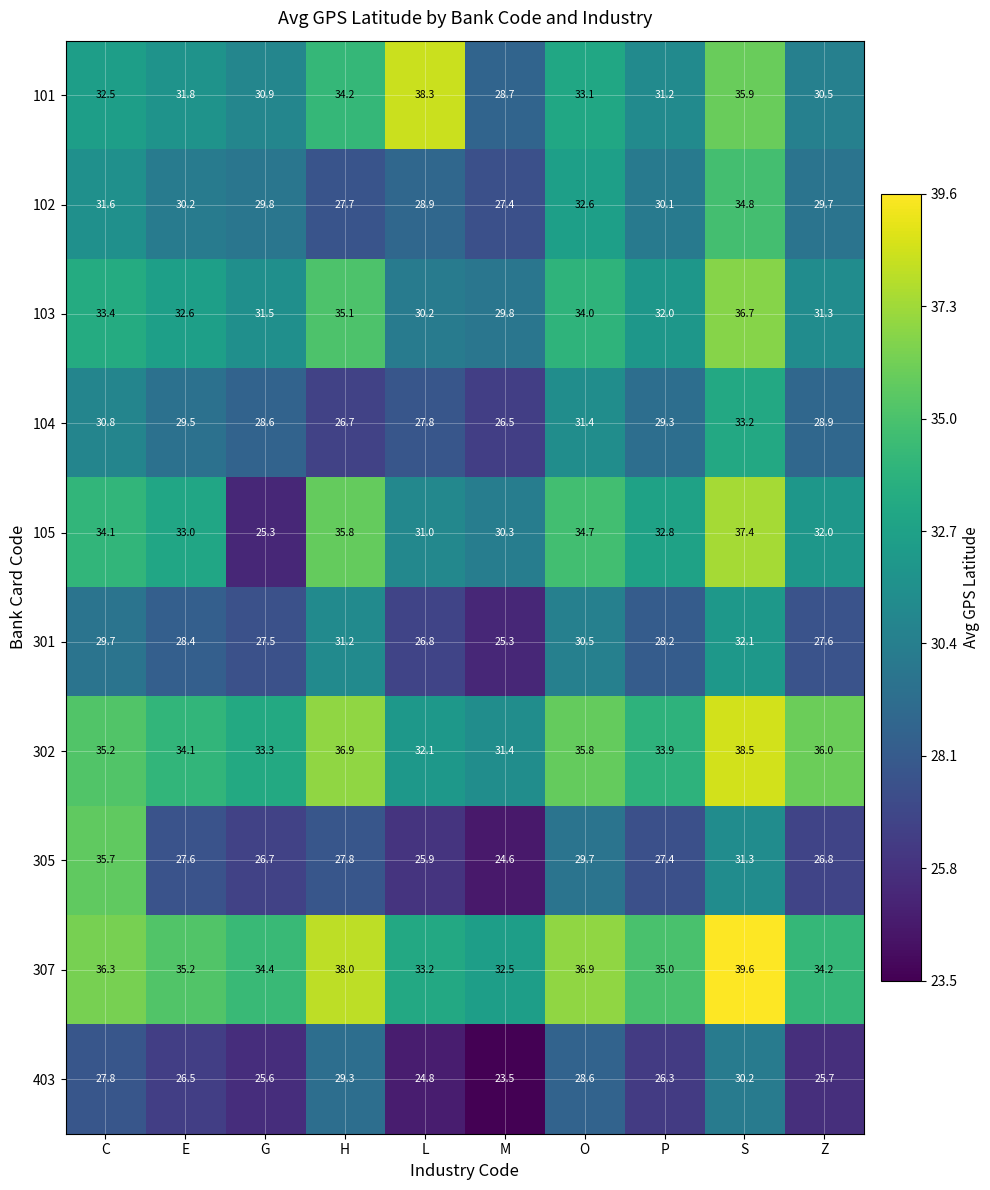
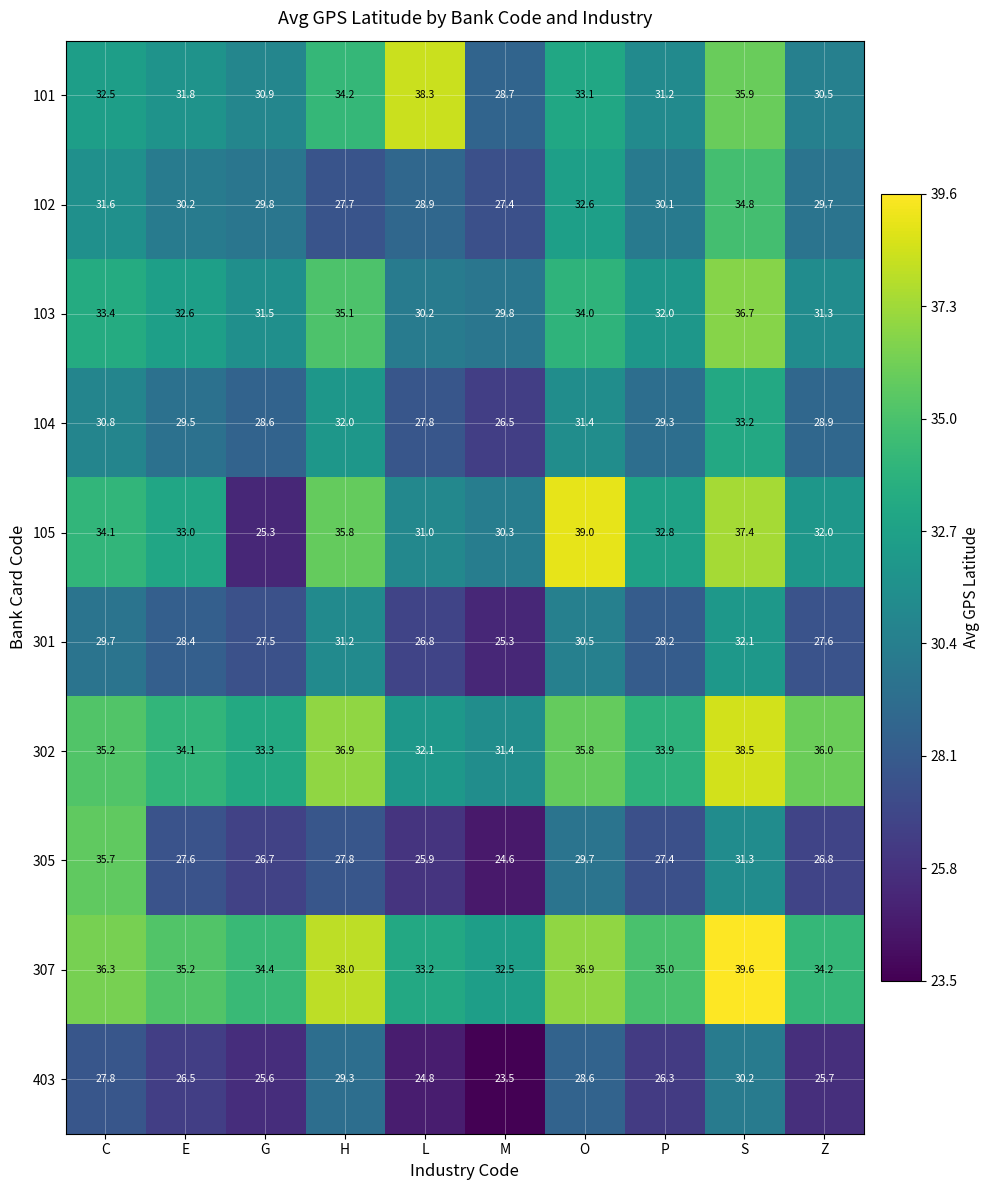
  {
    "101": {
      "C": 32.5,
      "E": 31.8,
      "G": 30.9,
      "H": 34.2,
      "L": 38.3,
      "M": 28.7,
      "O": 33.1,
      "P": 31.2,
      "S": 35.9,
      "Z": 30.5
    },
    "102": {
      "C": 31.6,
      "E": 30.2,
      "G": 29.8,
      "H": 27.7,
      "L": 28.9,
      "M": 27.4,
      "O": 32.6,
      "P": 30.1,
      "S": 34.8,
      "Z": 29.7
    },
    "103": {
      "C": 33.4,
      "E": 32.6,
      "G": 31.5,
      "H": 35.1,
      "L": 30.2,
      "M": 29.8,
      "O": 34.0,
      "P": 32.0,
      "S": 36.7,
      "Z": 31.3
    },
    "104": {
      "C": 30.8,
      "E": 29.5,
      "G": 28.6,
-     "H": 26.7,
+     "H": 32.0,
      "L": 27.8,
      "M": 26.5,
      "O": 31.4,
      "P": 29.3,
      "S": 33.2,
      "Z": 28.9
    },
    "105": {
      "C": 34.1,
      "E": 33.0,
      "G": 25.3,
      "H": 35.8,
      "L": 31.0,
      "M": 30.3,
-     "O": 34.7,
+     "O": 39.0,
      "P": 32.8,
      "S": 37.4,
      "Z": 32.0
    },
    "301": {
      "C": 29.7,
      "E": 28.4,
      "G": 27.5,
      "H": 31.2,
      "L": 26.8,
      "M": 25.3,
      "O": 30.5,
      "P": 28.2,
      "S": 32.1,
      "Z": 27.6
    },
    "302": {
      "C": 35.2,
      "E": 34.1,
      "G": 33.3,
      "H": 36.9,
      "L": 32.1,
      "M": 31.4,
      "O": 35.8,
      "P": 33.9,
      "S": 38.5,
      "Z": 36.0
    },
    "305": {
      "C": 35.7,
      "E": 27.6,
      "G": 26.7,
      "H": 27.8,
      "L": 25.9,
      "M": 24.6,
      "O": 29.7,
      "P": 27.4,
      "S": 31.3,
      "Z": 26.8
    },
    "307": {
      "C": 36.3,
      "E": 35.2,
      "G": 34.4,
      "H": 38.0,
      "L": 33.2,
      "M": 32.5,
      "O": 36.9,
      "P": 35.0,
      "S": 39.6,
      "Z": 34.2
    },
    "403": {
      "C": 27.8,
      "E": 26.5,
      "G": 25.6,
      "H": 29.3,
      "L": 24.8,
      "M": 23.5,
      "O": 28.6,
      "P": 26.3,
      "S": 30.2,
      "Z": 25.7
    }
  }
